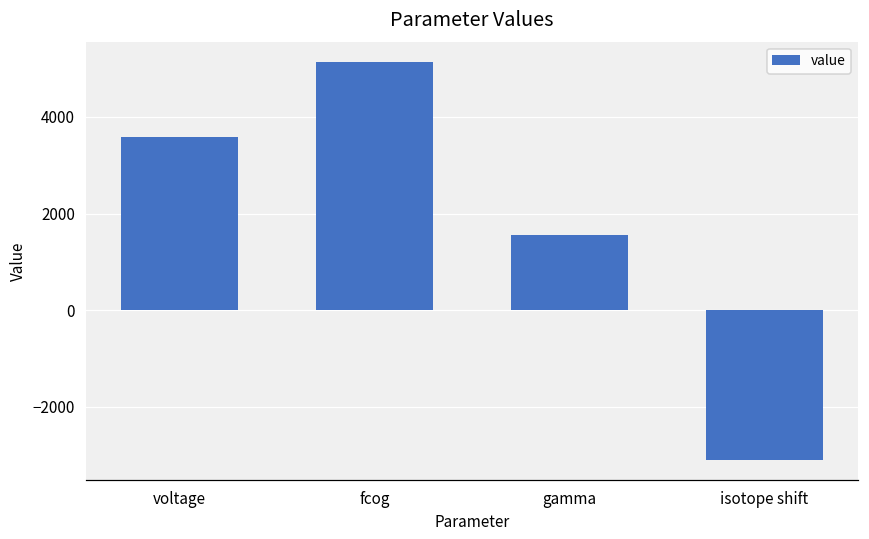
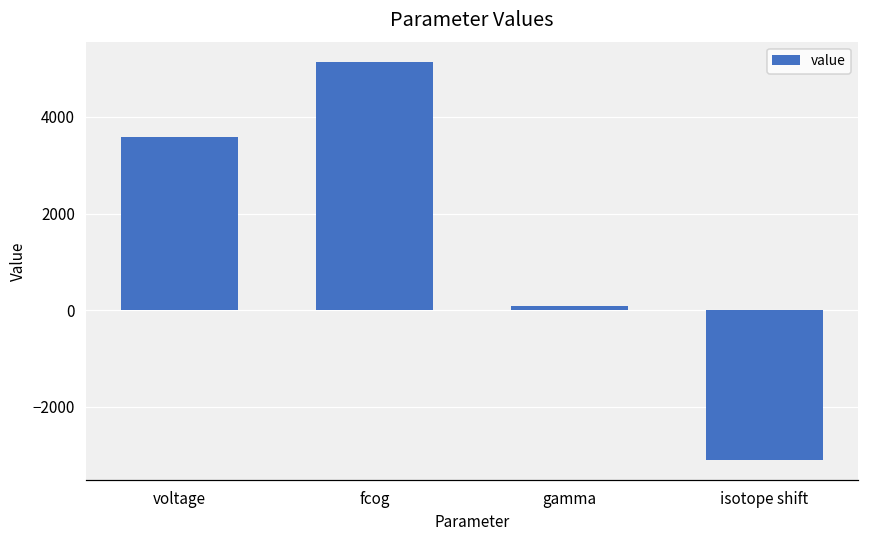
  {
    "voltage": 3600,
    "fcog": 5100,
-   "gamma": 1600,
+   "gamma": 100,
    "isotope shift": -3100
  }
